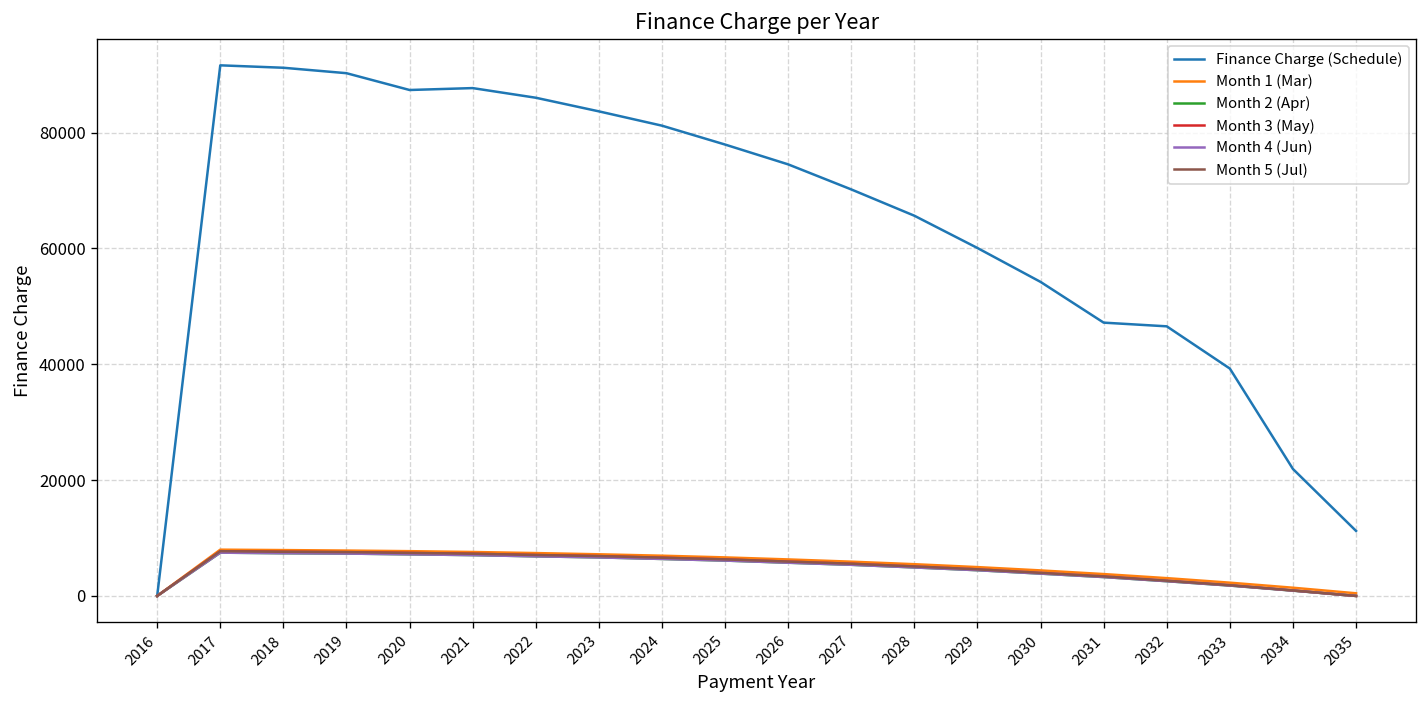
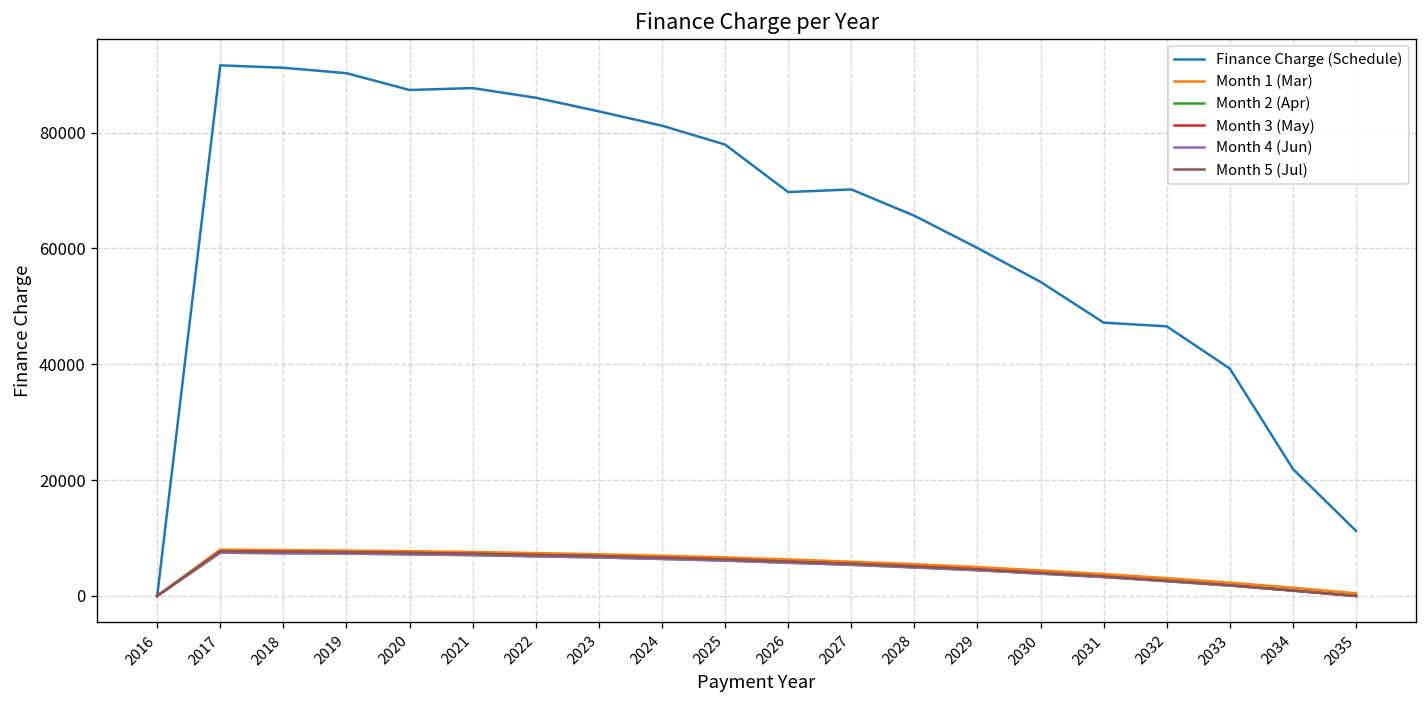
  {
    "Finance Charge (Schedule)": {
      "2017": 92000,
      "2018": 91000,
      "2019": 90000,
      "2020": 87000,
      "2021": 88000,
      "2022": 86000,
      "2023": 84000,
      "2024": 81000,
      "2025": 78000,
-     "2026": 75000,
+     "2026": 70000,
      "2027": 70000,
      "2028": 66000,
      "2029": 60000,
      "2030": 54000,
      "2031": 47000,
      "2032": 47000,
      "2033": 39000,
      "2034": 22000,
      "2035": 11000
    }
  }
